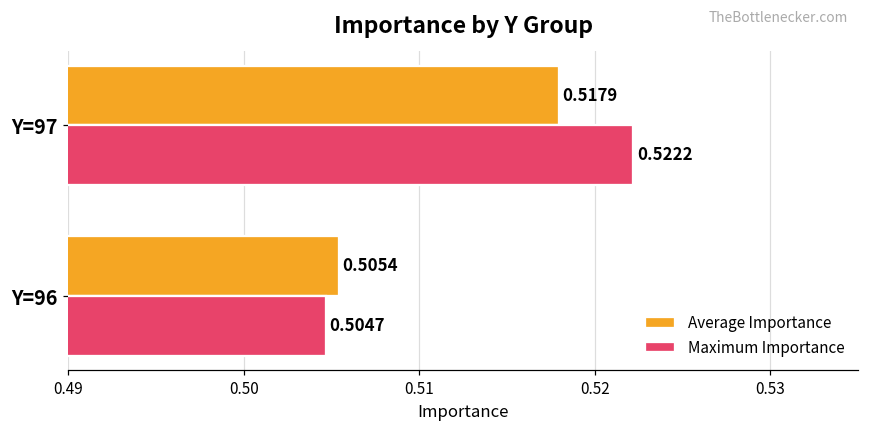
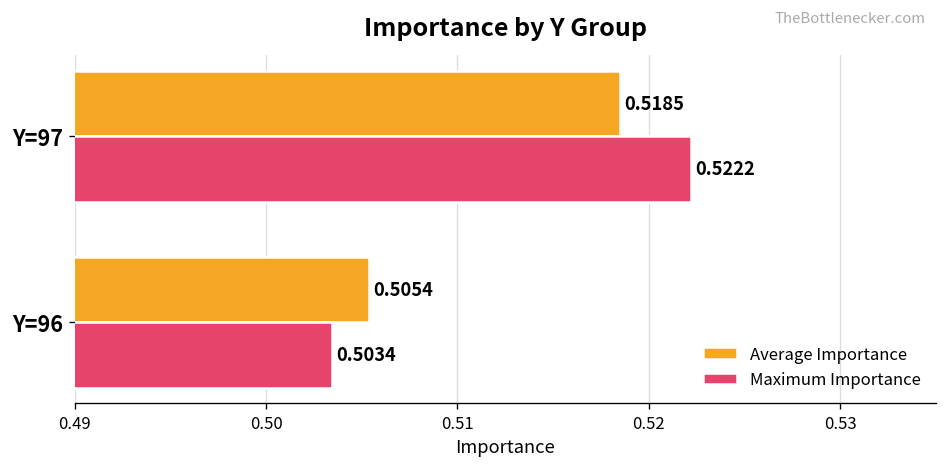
  {
    "Average Importance": {
-     "Y=97": 0.5179,
+     "Y=97": 0.5185,
      "Y=96": 0.5054
    },
    "Maximum Importance": {
      "Y=97": 0.5222,
-     "Y=96": 0.5047
+     "Y=96": 0.5034
    }
  }
